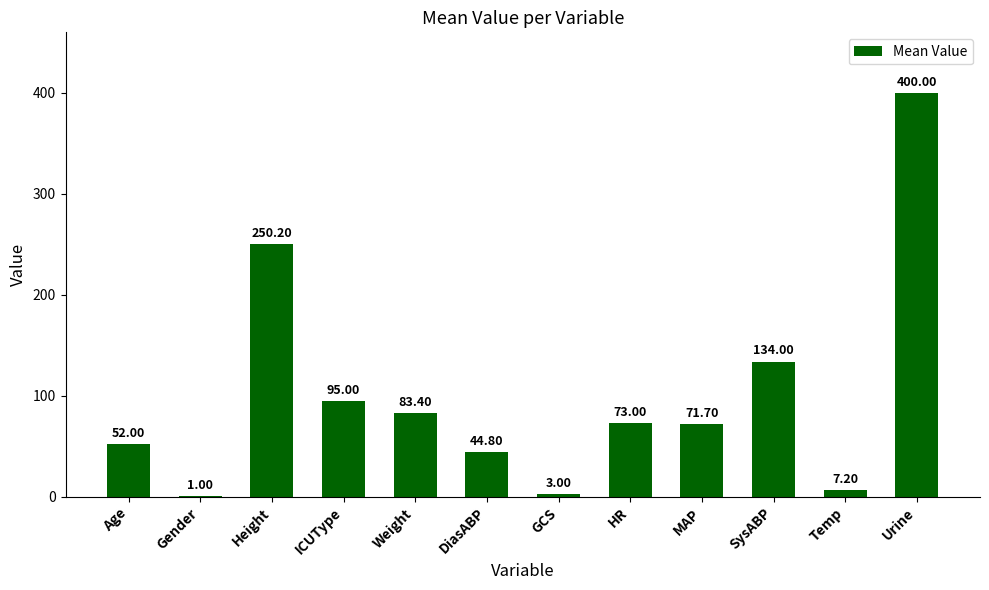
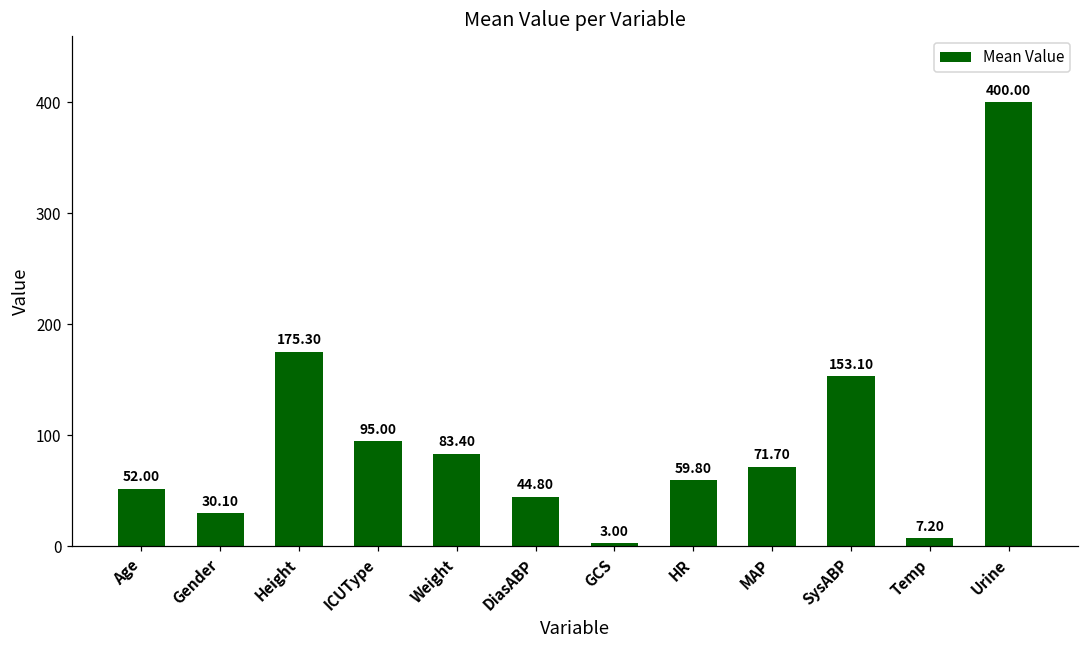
  {
    "Age": 52.00,
-   "Gender": 1.00,
-   "Height": 250.20,
+   "Gender": 30.10,
+   "Height": 175.30,
    "ICUType": 95.00,
    "Weight": 83.40,
    "DiasABP": 44.80,
    "GCS": 3.00,
-   "HR": 73.00,
+   "HR": 59.80,
    "MAP": 71.70,
-   "SysABP": 134.00,
+   "SysABP": 153.10,
    "Temp": 7.20,
    "Urine": 400.00
  }
